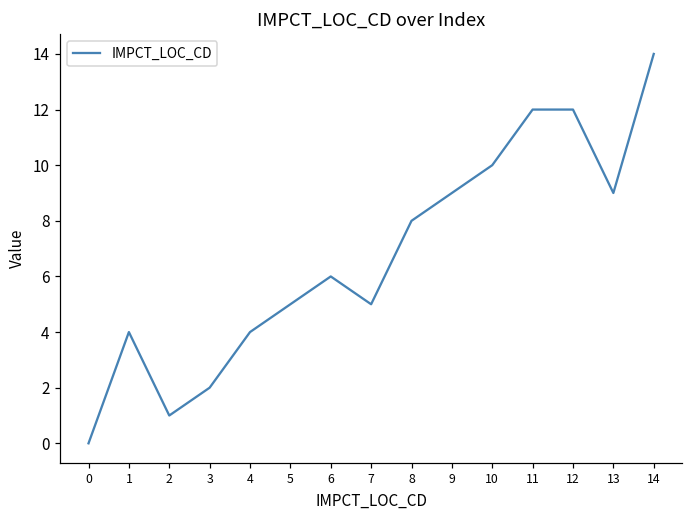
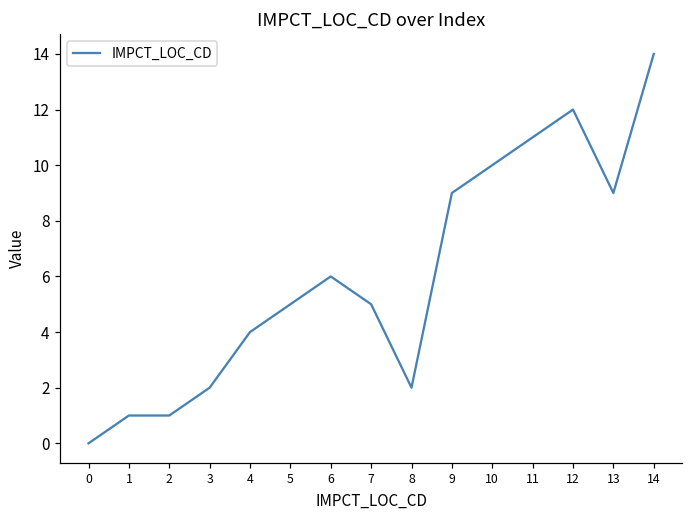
  {
    "0": 0,
-   "1": 4,
+   "1": 1,
    "2": 1,
    "3": 2,
    "4": 4,
    "5": 5,
    "6": 6,
    "7": 5,
-   "8": 8,
+   "8": 2,
    "9": 9,
    "10": 10,
-   "11": 12,
+   "11": 11,
    "12": 12,
    "13": 9,
    "14": 14
  }
